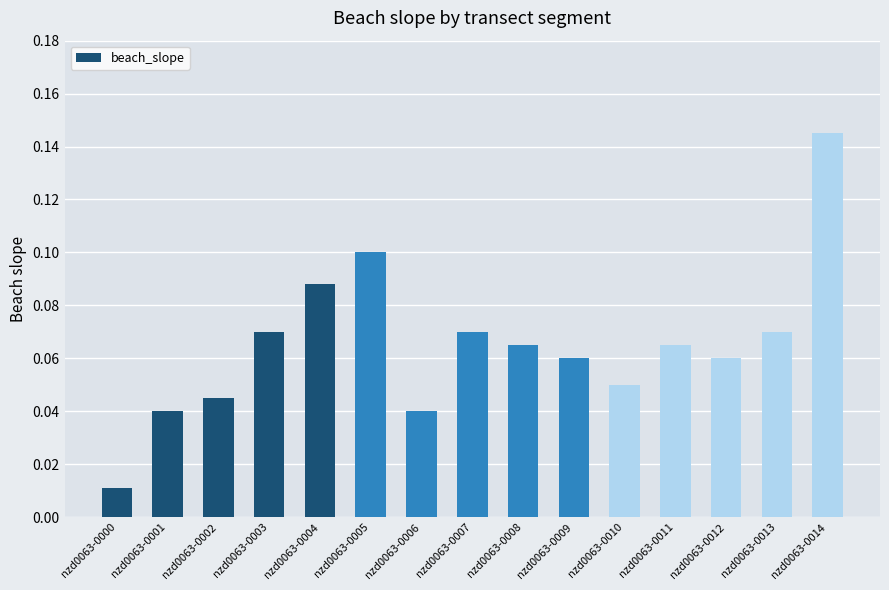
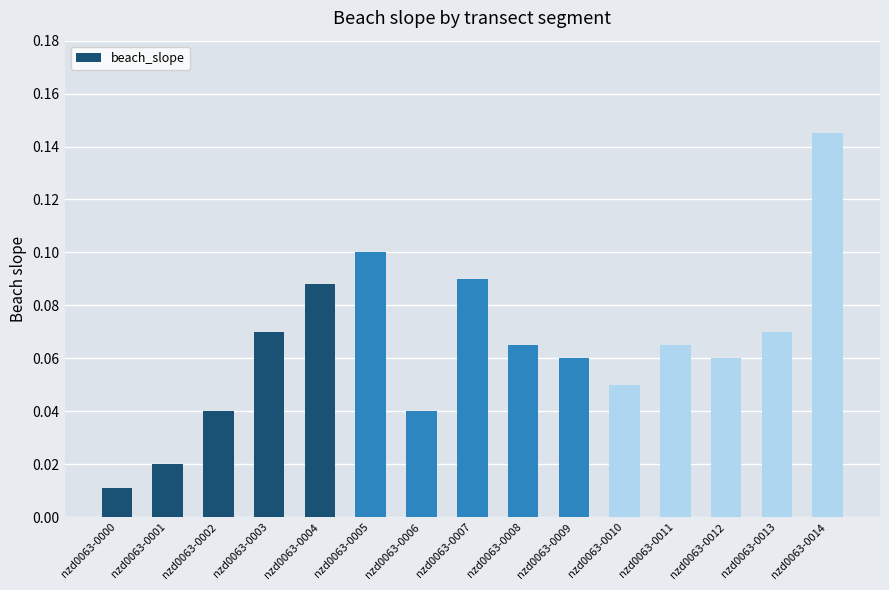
  {
    "nzd0063-0000": 0.011,
-   "nzd0063-0001": 0.04,
-   "nzd0063-0002": 0.045,
+   "nzd0063-0001": 0.02,
+   "nzd0063-0002": 0.040,
    "nzd0063-0003": 0.070,
    "nzd0063-0004": 0.088,
    "nzd0063-0005": 0.100,
    "nzd0063-0006": 0.040,
-   "nzd0063-0007": 0.07,
+   "nzd0063-0007": 0.09,
    "nzd0063-0008": 0.065,
    "nzd0063-0009": 0.060,
    "nzd0063-0010": 0.050,
    "nzd0063-0011": 0.065,
    "nzd0063-0012": 0.060,
    "nzd0063-0013": 0.070,
    "nzd0063-0014": 0.145
  }
